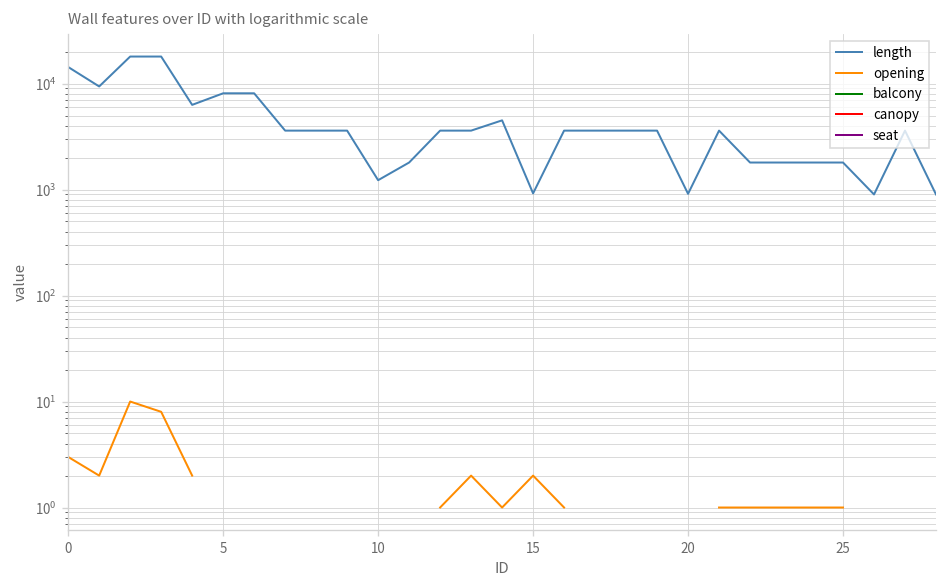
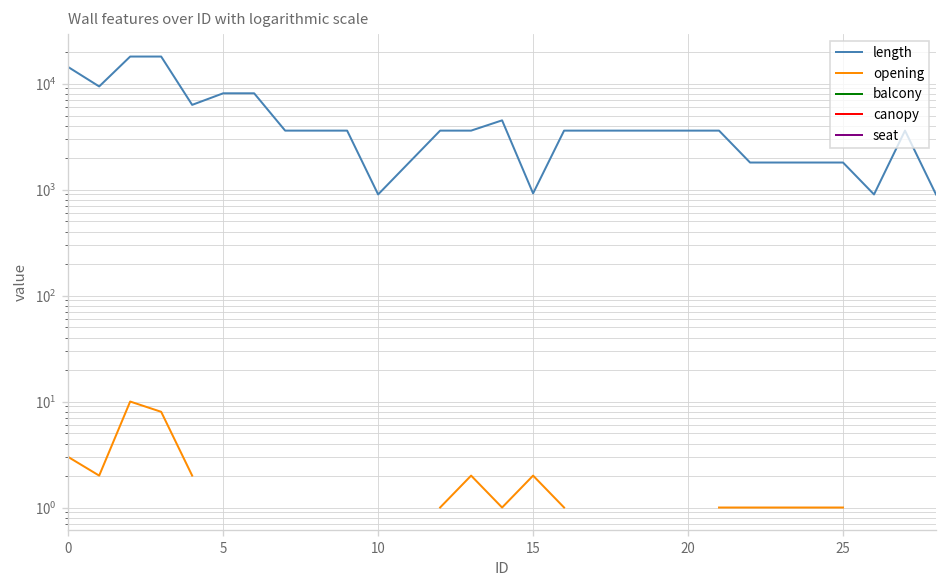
  {
    "length": {
      "0": 14000,
      "5": 8000,
-     "10": 1200,
+     "10": 900,
      "15": 900,
-     "20": 900,
+     "20": 3600,
      "25": 1800
    },
    "opening": {
      "0": 3,
      "15": 2,
      "25": 1
    }
  }
